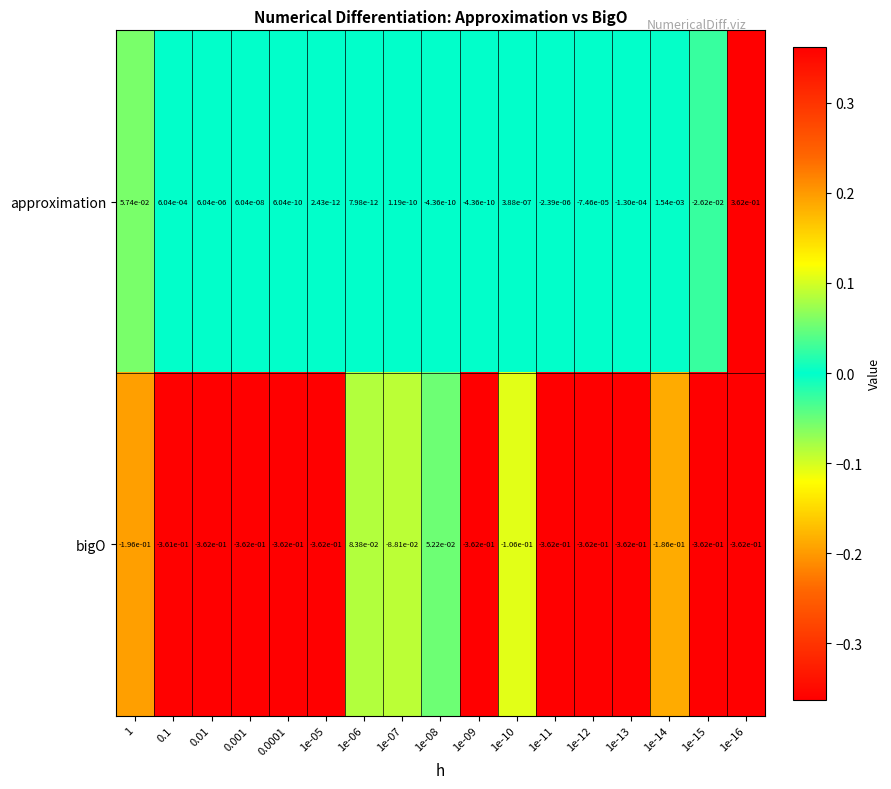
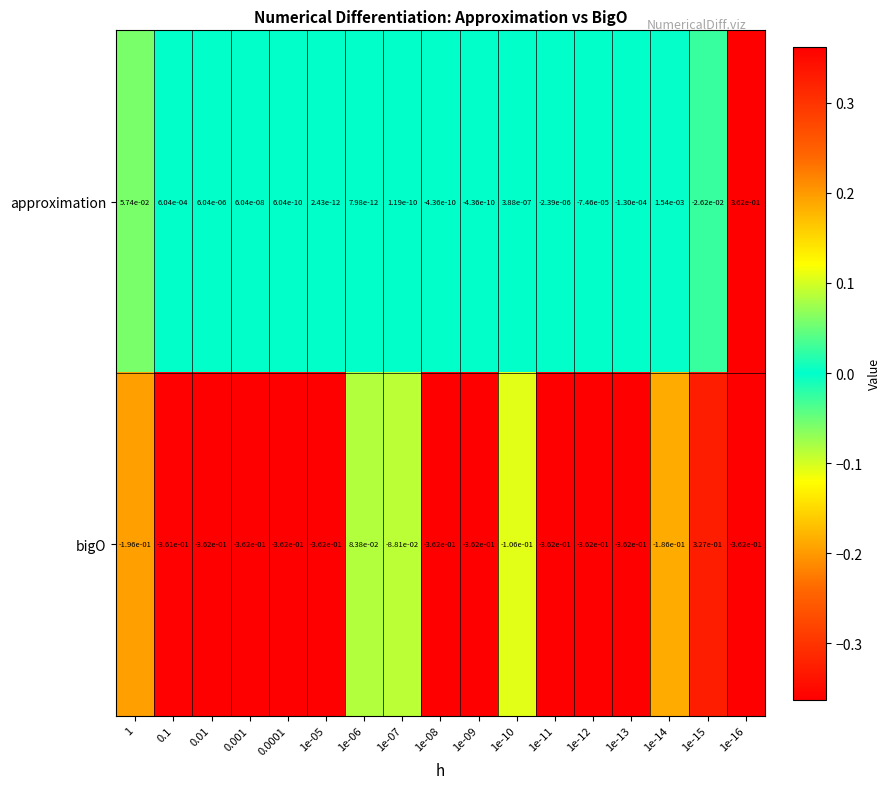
  {
    "approximation": {
      "1": "5.74e-02",
      "0.1": "6.04e-04",
      "0.01": "6.04e-06",
      "0.001": "6.04e-08",
      "0.0001": "6.04e-10",
      "1e-05": "2.43e-12",
      "1e-06": "7.98e-12",
      "1e-07": "1.19e-10",
      "1e-08": "-4.36e-10",
      "1e-09": "-4.36e-10",
      "1e-10": "3.88e-07",
      "1e-11": "-2.39e-06",
      "1e-12": "-7.46e-05",
      "1e-13": "-1.30e-04",
      "1e-14": "1.54e-03",
      "1e-15": "-2.62e-02",
      "1e-16": "3.62e-01"
    },
    "bigO": {
      "1": "-1.96e-01",
      "0.1": "-3.61e-01",
      "0.01": "-3.62e-01",
      "0.001": "-3.62e-01",
      "0.0001": "-3.62e-01",
      "1e-05": "-3.62e-01",
      "1e-06": "8.38e-02",
      "1e-07": "-8.81e-02",
-     "1e-08": "5.22e-02",
+     "1e-08": "-3.62e-01",
      "1e-09": "-3.62e-01",
      "1e-10": "-1.06e-01",
      "1e-11": "-3.62e-01",
      "1e-12": "-3.62e-01",
      "1e-13": "-3.62e-01",
      "1e-14": "-1.86e-01",
-     "1e-15": "-3.62e-01",
+     "1e-15": "3.27e-01",
      "1e-16": "-3.62e-01"
    }
  }
